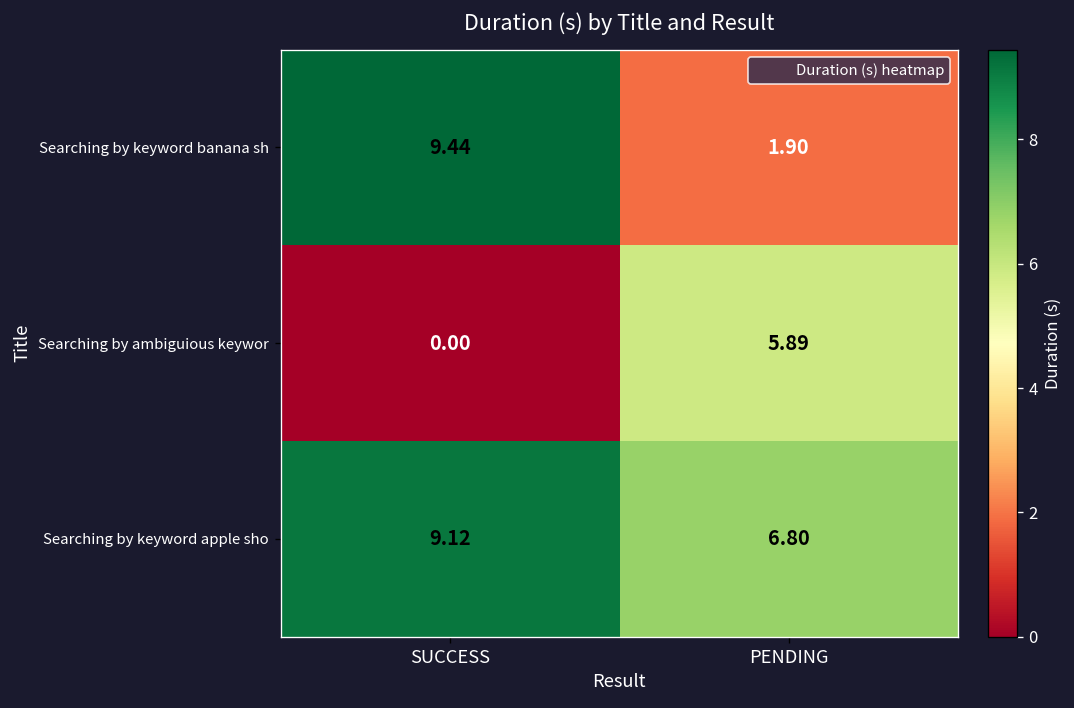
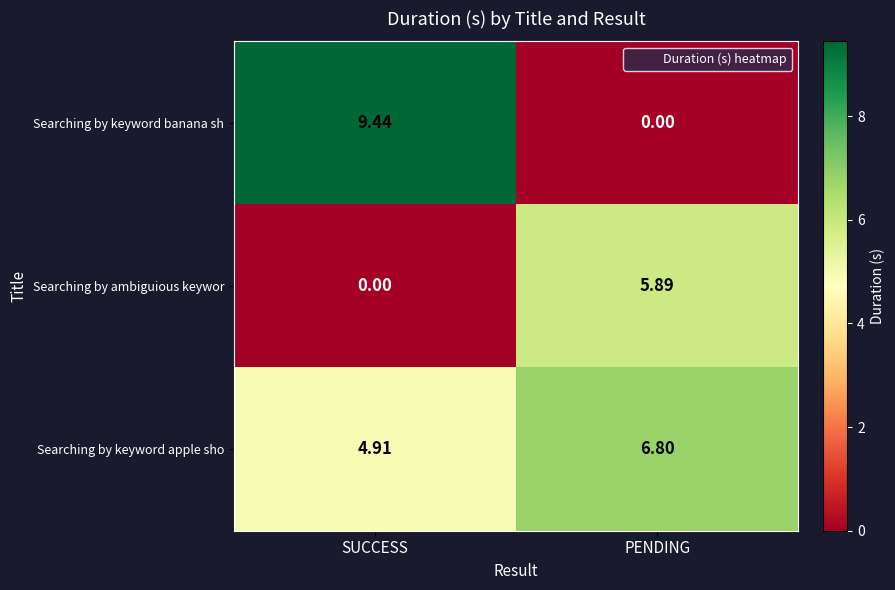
  {
    "Searching by keyword banana sh": {
      "SUCCESS": 9.44,
-     "PENDING": 1.90
+     "PENDING": 0.00
    },
    "Searching by ambiguious keywor": {
      "SUCCESS": 0.00,
      "PENDING": 5.89
    },
    "Searching by keyword apple sho": {
-     "SUCCESS": 9.12,
+     "SUCCESS": 4.91,
      "PENDING": 6.80
    }
  }
